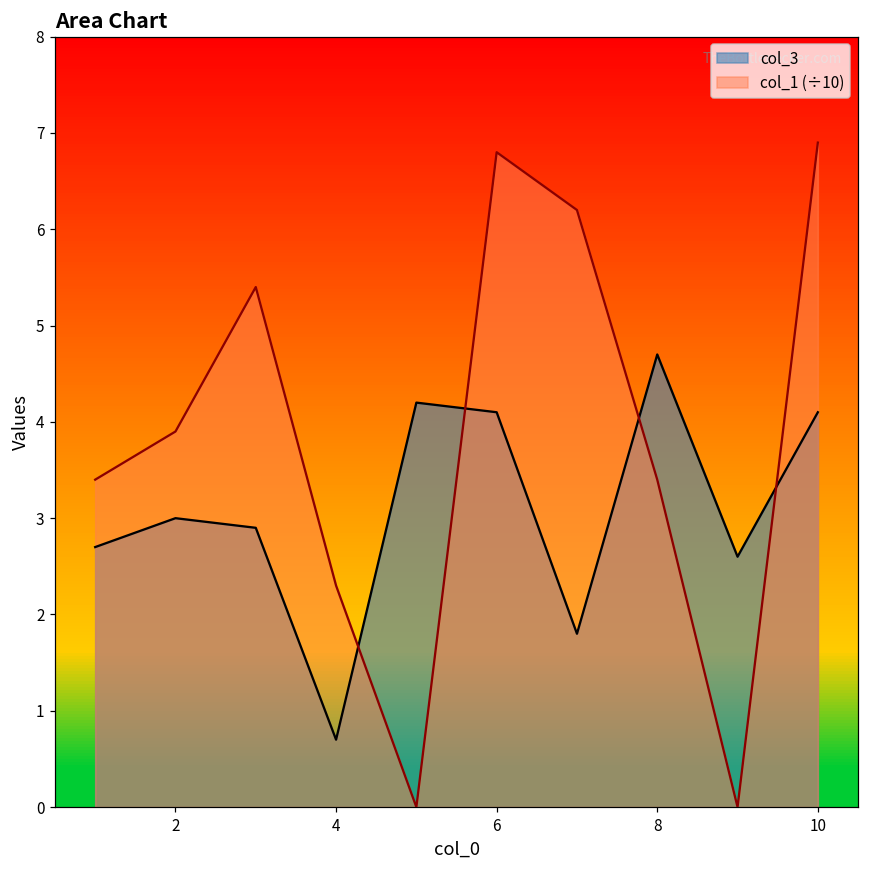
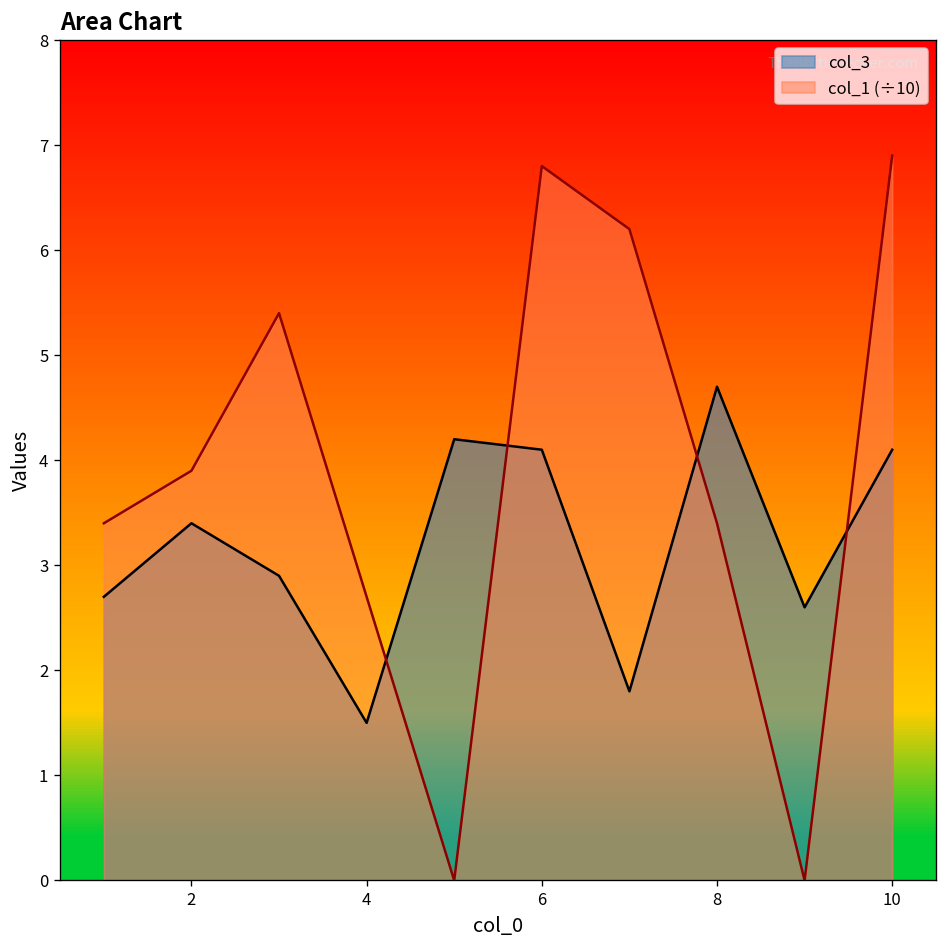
  {
    "col_3": {
-     "2": 3.0,
-     "4": 0.7,
+     "2": 3.4,
+     "4": 1.5,
      "6": 4.1,
      "8": 4.7,
      "10": 4.1
    },
    "col_1 (÷10)": {
      "2": 3.9,
-     "4": 2.3,
+     "4": 2.7,
      "6": 6.8,
      "8": 3.4,
      "10": 6.9
    }
  }
